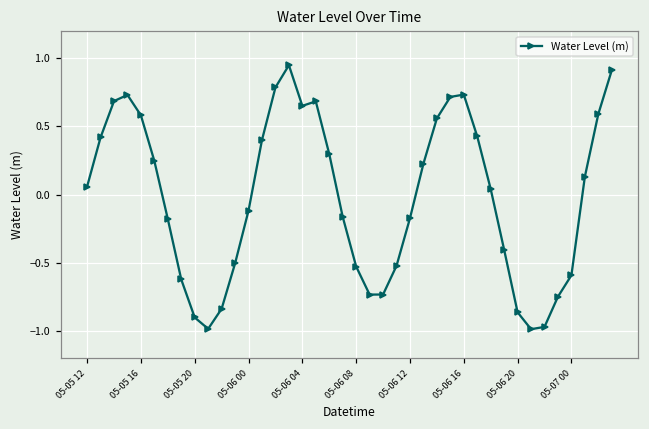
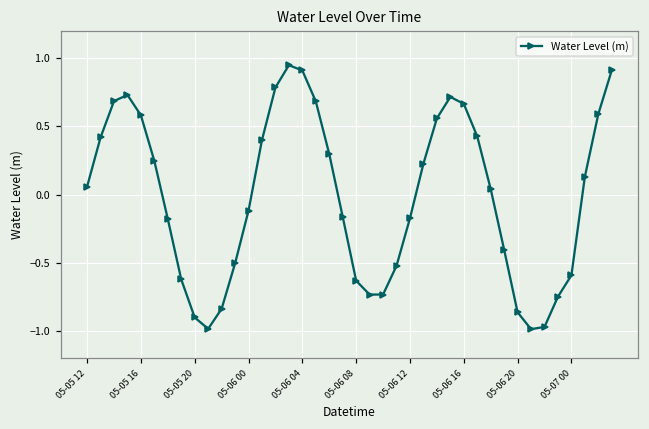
  {
    "05-05 12": 0.06,
    "05-05 16": 0.58,
    "05-05 20": -0.90,
    "05-06 00": -0.12,
-   "05-06 04": 0.65,
-   "05-06 08": -0.53,
+   "05-06 04": 0.91,
+   "05-06 08": -0.63,
    "05-06 12": -0.17,
-   "05-06 16": 0.73,
+   "05-06 16": 0.67,
    "05-06 20": -0.86,
    "05-07 00": -0.59
  }
